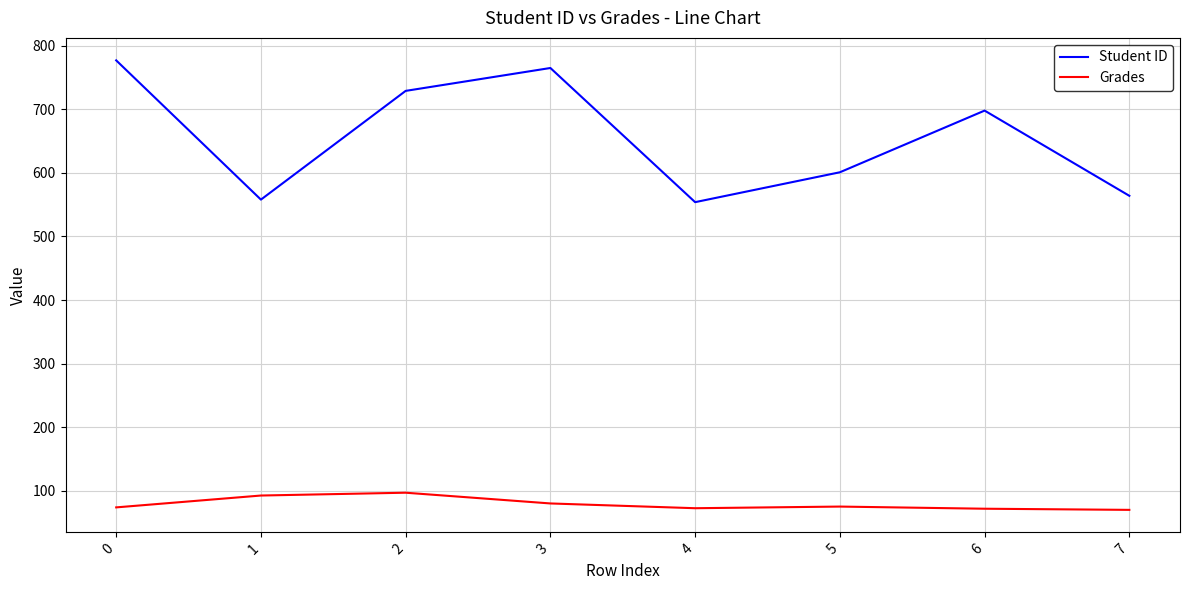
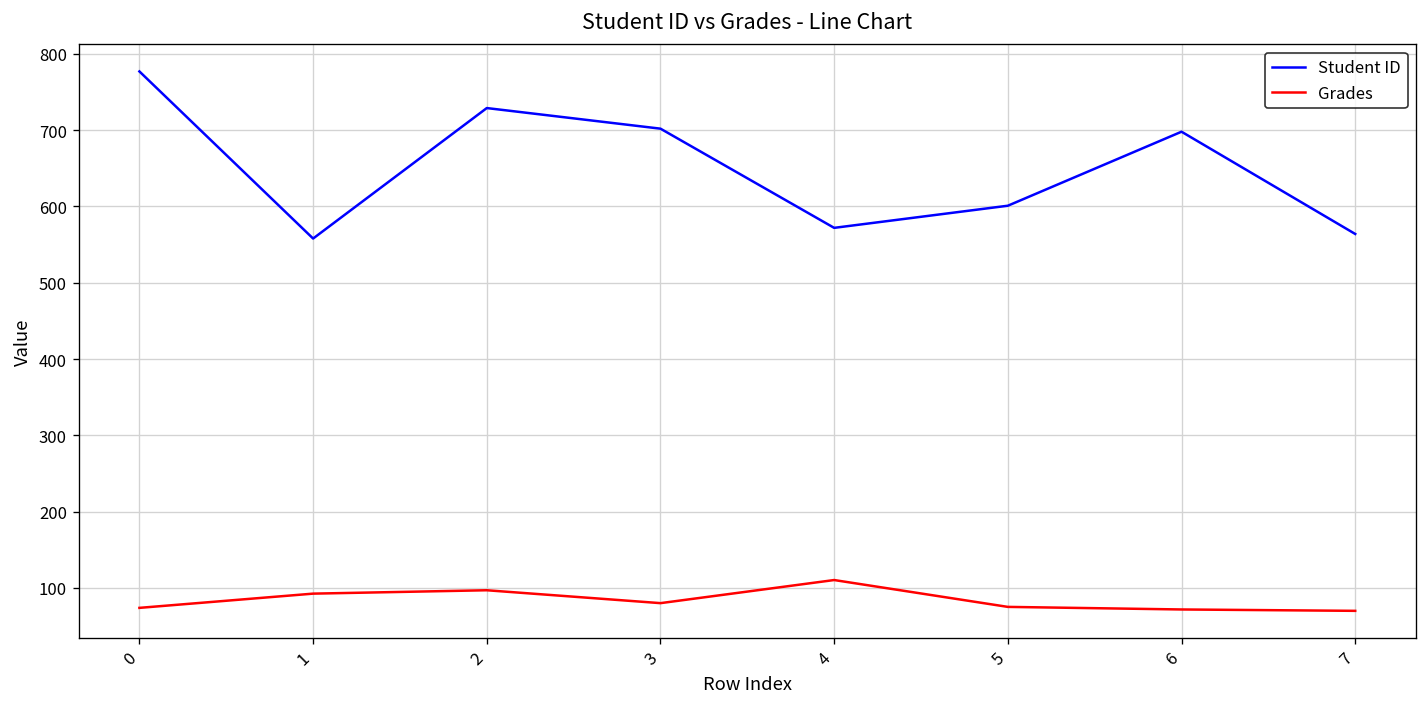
  {
    "Student ID": {
      "0": 780,
      "1": 560,
      "2": 730,
-     "3": 770,
-     "4": 550,
+     "3": 700,
+     "4": 570,
      "5": 600,
      "6": 700,
      "7": 560
    },
    "Grades": {
      "0": 70,
      "1": 90,
      "2": 100,
      "3": 80,
-     "4": 70,
+     "4": 110,
      "5": 80,
      "6": 70,
      "7": 70
    }
  }
